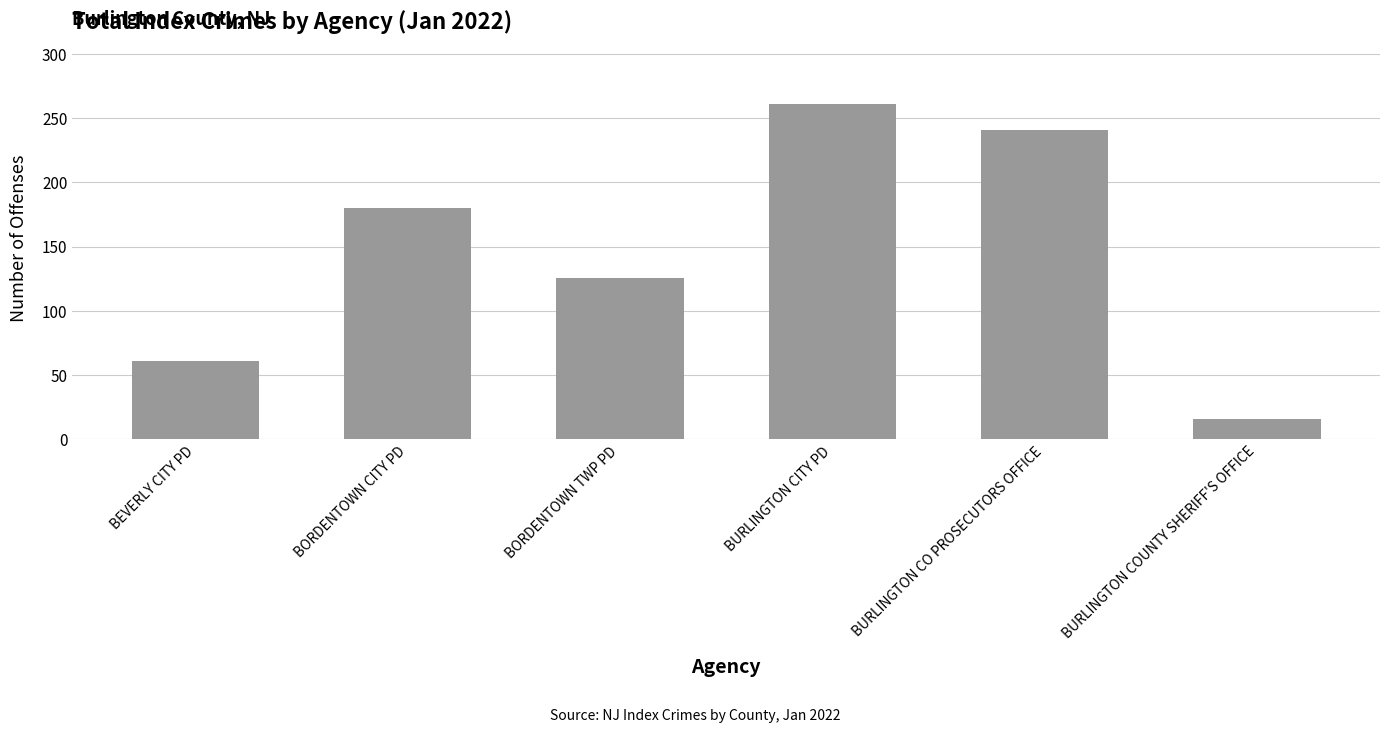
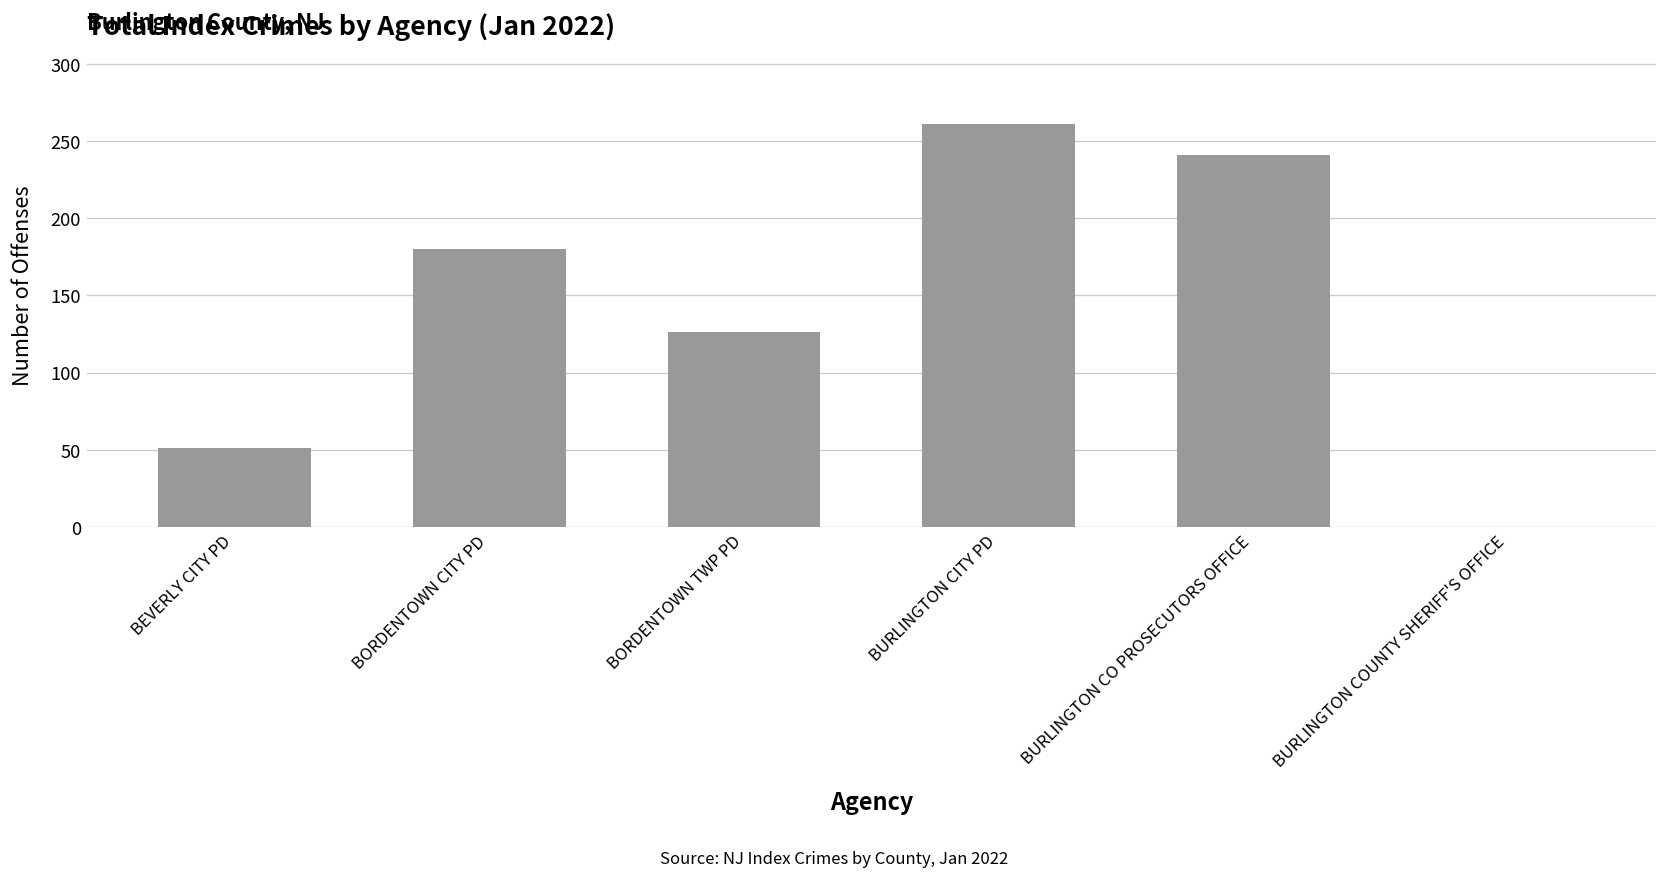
  {
-   "BEVERLY CITY PD": 61,
+   "BEVERLY CITY PD": 51,
    "BORDENTOWN CITY PD": 180,
    "BORDENTOWN TWP PD": 126,
    "BURLINGTON CITY PD": 261,
    "BURLINGTON CO PROSECUTORS OFFICE": 241,
-   "BURLINGTON COUNTY SHERIFF'S OFFICE": 16
+   "BURLINGTON COUNTY SHERIFF'S OFFICE": 0
  }
